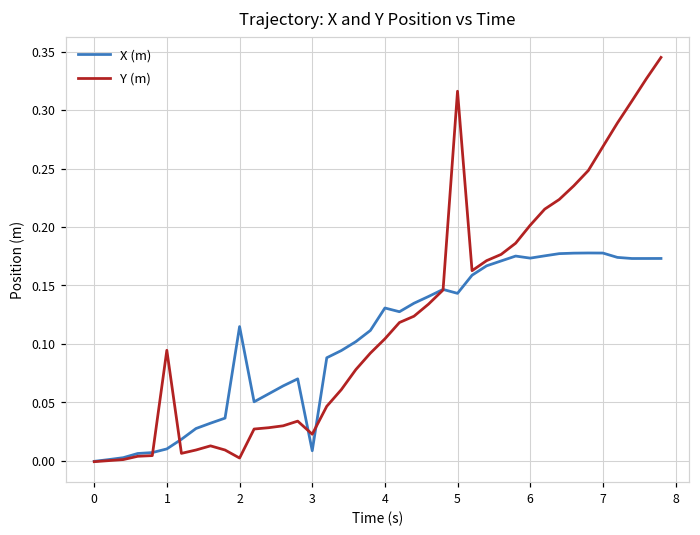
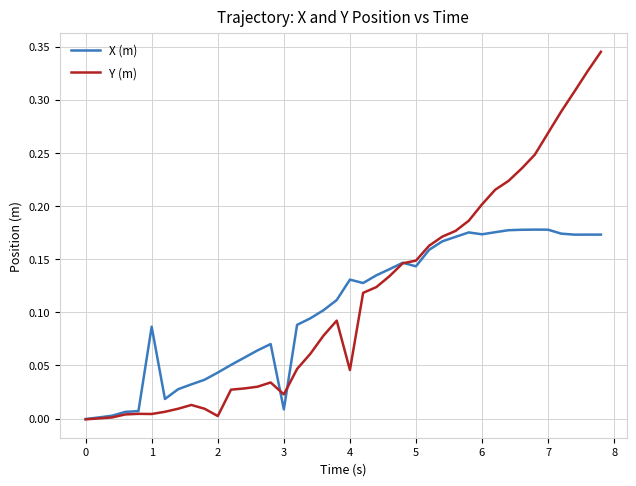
  {
    "X (m)": {
-     "1": 0.010,
-     "2": 0.115,
+     "1": 0.086,
+     "2": 0.043,
      "3": 0.009,
      "4": 0.131,
      "5": 0.143,
      "6": 0.173,
      "7": 0.178
    },
    "Y (m)": {
-     "1": 0.095,
+     "1": 0.004,
      "2": 0.002,
      "3": 0.023,
-     "4": 0.104,
-     "5": 0.316,
+     "4": 0.046,
+     "5": 0.149,
      "6": 0.202,
      "7": 0.269
    }
  }
